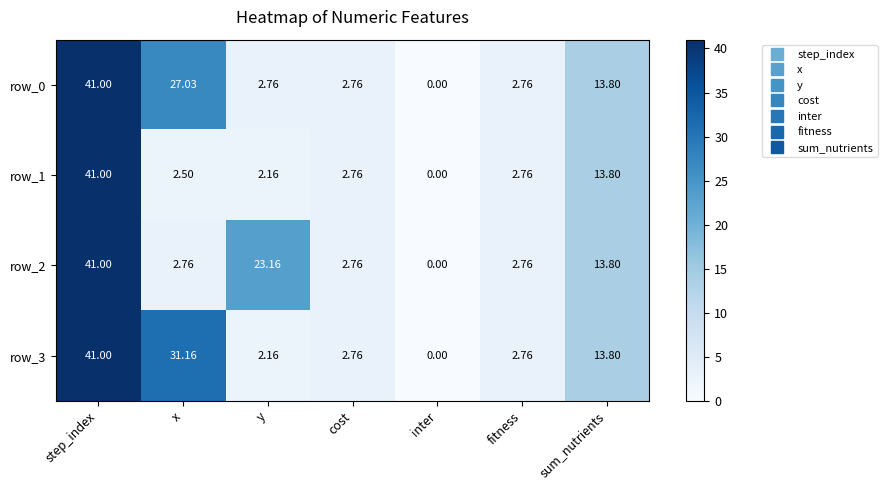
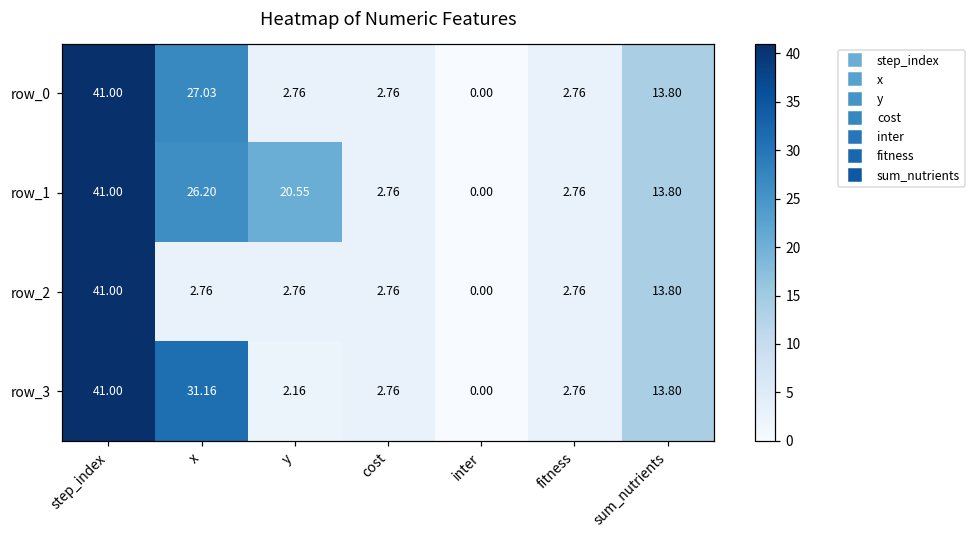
  {
    "row_0": {
      "step_index": 41.00,
      "x": 27.03,
      "y": 2.76,
      "cost": 2.76,
      "inter": 0.00,
      "fitness": 2.76,
      "sum_nutrients": 13.80
    },
    "row_1": {
      "step_index": 41.00,
-     "x": 2.50,
-     "y": 2.16,
+     "x": 26.20,
+     "y": 20.55,
      "cost": 2.76,
      "inter": 0.00,
      "fitness": 2.76,
      "sum_nutrients": 13.80
    },
    "row_2": {
      "step_index": 41.00,
      "x": 2.76,
-     "y": 23.16,
+     "y": 2.76,
      "cost": 2.76,
      "inter": 0.00,
      "fitness": 2.76,
      "sum_nutrients": 13.80
    },
    "row_3": {
      "step_index": 41.00,
      "x": 31.16,
      "y": 2.16,
      "cost": 2.76,
      "inter": 0.00,
      "fitness": 2.76,
      "sum_nutrients": 13.80
    }
  }
